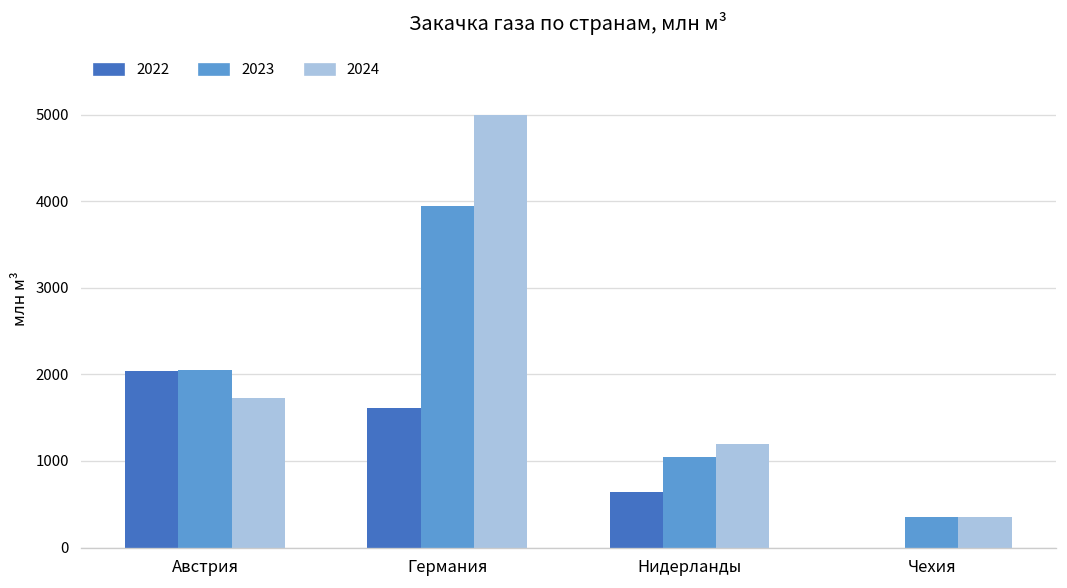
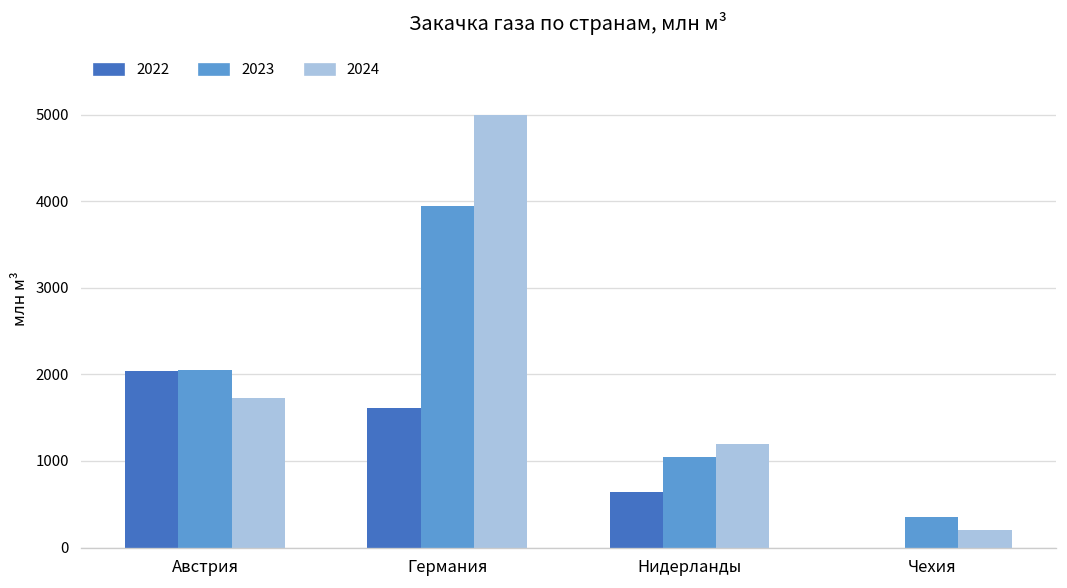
  {
    "2024": {
      "Австрия": 1700,
      "Германия": 5000,
      "Нидерланды": 1200,
-     "Чехия": 400
+     "Чехия": 200
    }
  }
